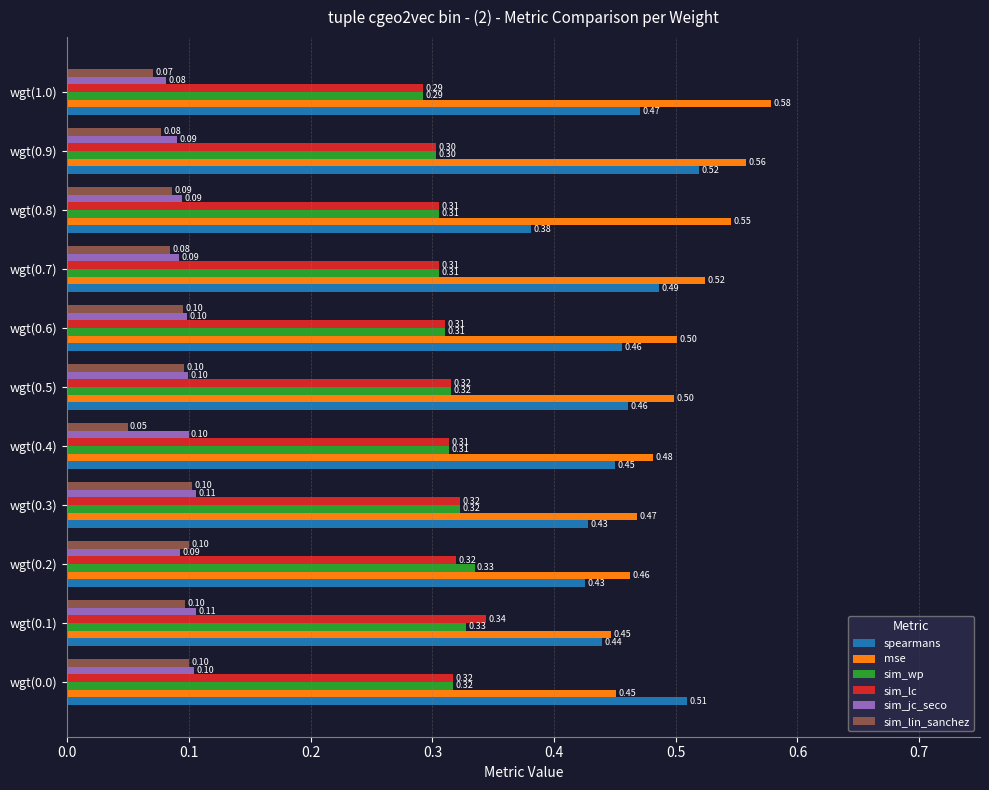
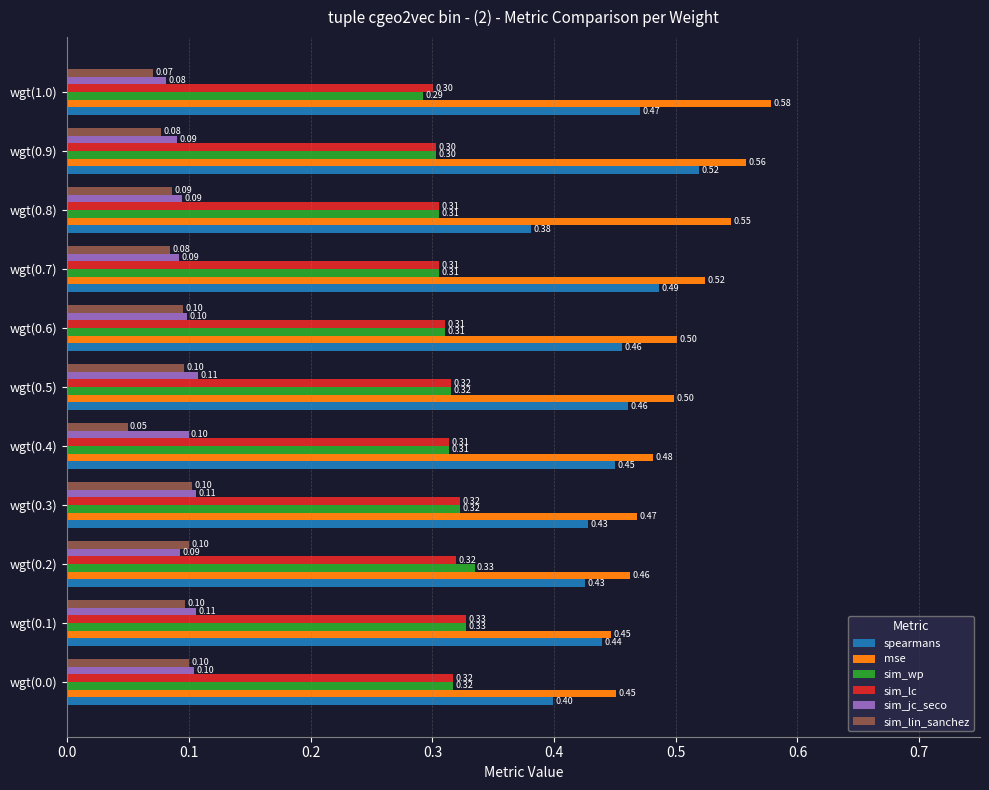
  {
    "spearmans": {
      "wgt(1.0)": 0.47,
      "wgt(0.9)": 0.52,
      "wgt(0.8)": 0.38,
      "wgt(0.7)": 0.49,
      "wgt(0.6)": 0.46,
      "wgt(0.5)": 0.46,
      "wgt(0.4)": 0.45,
      "wgt(0.3)": 0.43,
      "wgt(0.2)": 0.43,
      "wgt(0.1)": 0.44,
-     "wgt(0.0)": 0.51
+     "wgt(0.0)": 0.40
    },
    "mse": {
      "wgt(1.0)": 0.58,
      "wgt(0.9)": 0.56,
      "wgt(0.8)": 0.55,
      "wgt(0.7)": 0.52,
      "wgt(0.6)": 0.50,
      "wgt(0.5)": 0.50,
      "wgt(0.4)": 0.48,
      "wgt(0.3)": 0.47,
      "wgt(0.2)": 0.46,
      "wgt(0.1)": 0.45,
      "wgt(0.0)": 0.45
    },
    "sim_wp": {
      "wgt(1.0)": 0.29,
      "wgt(0.9)": 0.30,
      "wgt(0.8)": 0.31,
      "wgt(0.7)": 0.31,
      "wgt(0.6)": 0.31,
      "wgt(0.2)": 0.33,
      "wgt(0.1)": 0.33
    },
    "sim_lc": {
-     "wgt(1.0)": 0.29,
+     "wgt(1.0)": 0.30,
      "wgt(0.9)": 0.30,
      "wgt(0.8)": 0.31,
      "wgt(0.7)": 0.31,
      "wgt(0.6)": 0.31,
      "wgt(0.2)": 0.32,
-     "wgt(0.1)": 0.34
+     "wgt(0.1)": 0.33
    },
    "sim_jc_seco": {
      "wgt(1.0)": 0.08,
      "wgt(0.9)": 0.09,
      "wgt(0.8)": 0.09,
      "wgt(0.7)": 0.09,
      "wgt(0.6)": 0.10,
-     "wgt(0.5)": 0.10,
+     "wgt(0.5)": 0.11,
      "wgt(0.4)": 0.10,
      "wgt(0.3)": 0.11,
      "wgt(0.2)": 0.09,
      "wgt(0.1)": 0.11,
      "wgt(0.0)": 0.10
    },
    "sim_lin_sanchez": {
      "wgt(1.0)": 0.07,
      "wgt(0.9)": 0.08,
      "wgt(0.8)": 0.09,
      "wgt(0.7)": 0.08,
      "wgt(0.6)": 0.10,
      "wgt(0.5)": 0.10,
      "wgt(0.4)": 0.05,
      "wgt(0.3)": 0.10,
      "wgt(0.2)": 0.10,
      "wgt(0.1)": 0.10,
      "wgt(0.0)": 0.10
    }
  }
